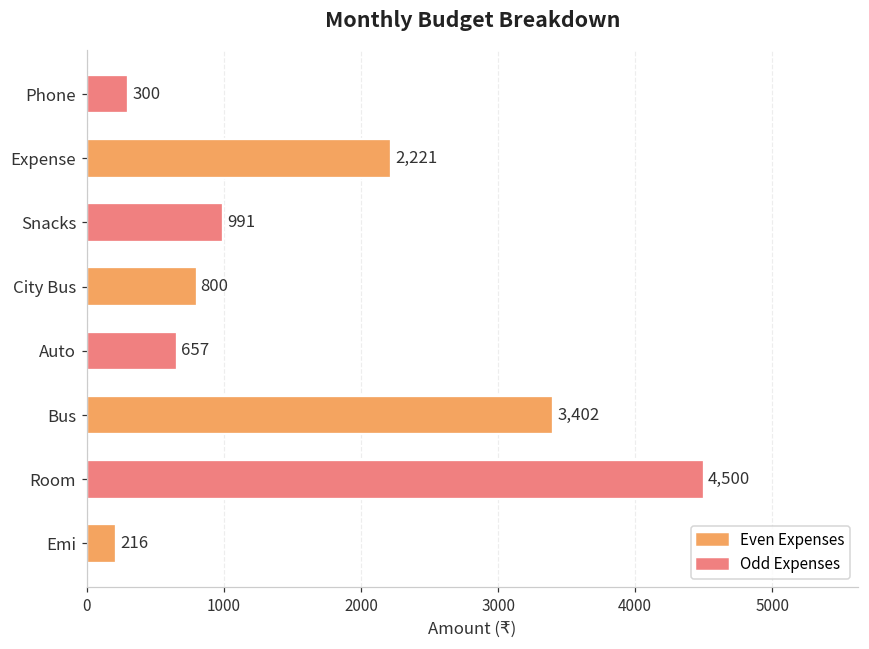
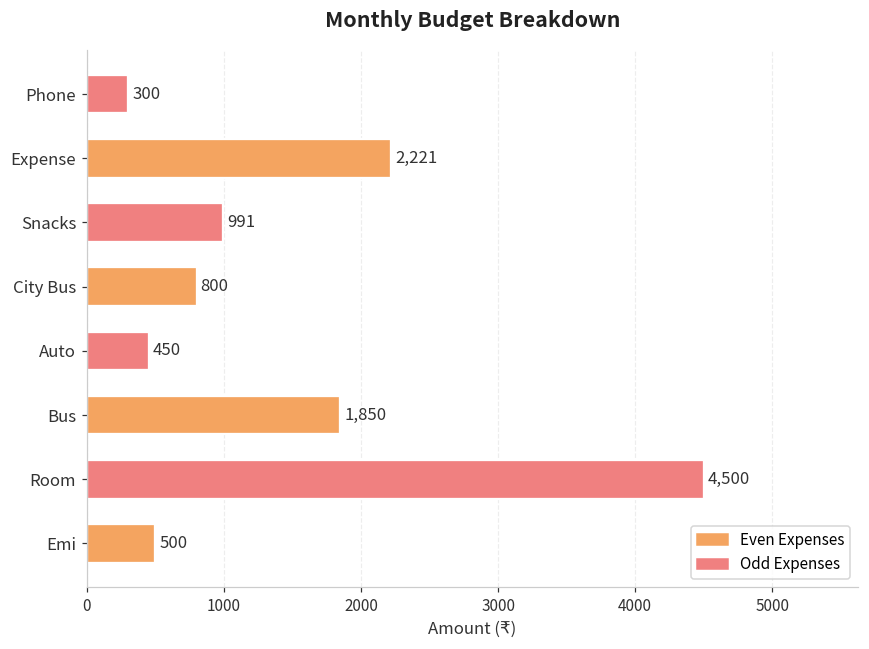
  {
    "Phone": "300",
    "Expense": "2,221",
    "Snacks": "991",
    "City Bus": "800",
-   "Auto": "657",
-   "Bus": "3,402",
+   "Auto": "450",
+   "Bus": "1,850",
    "Room": "4,500",
-   "Emi": "216"
+   "Emi": "500"
  }
